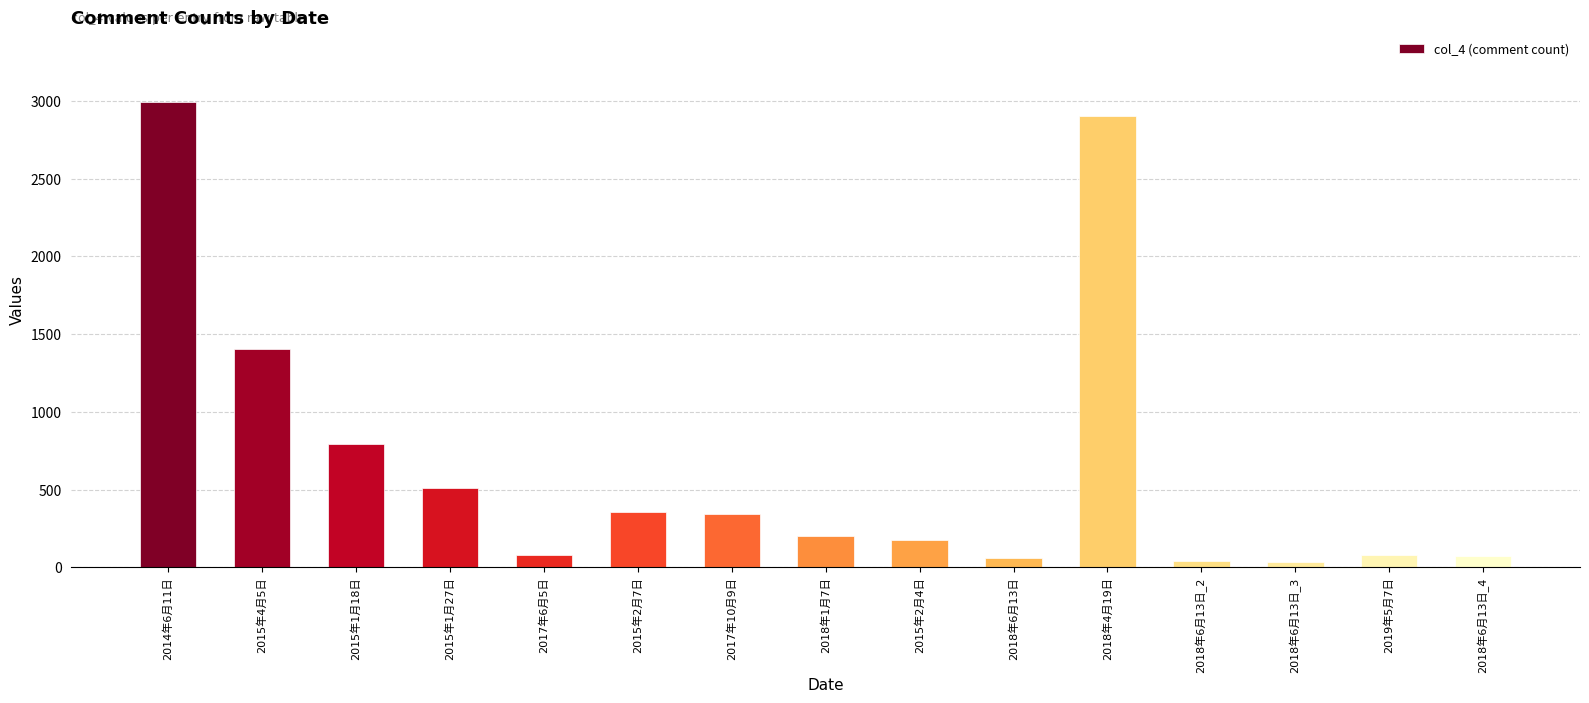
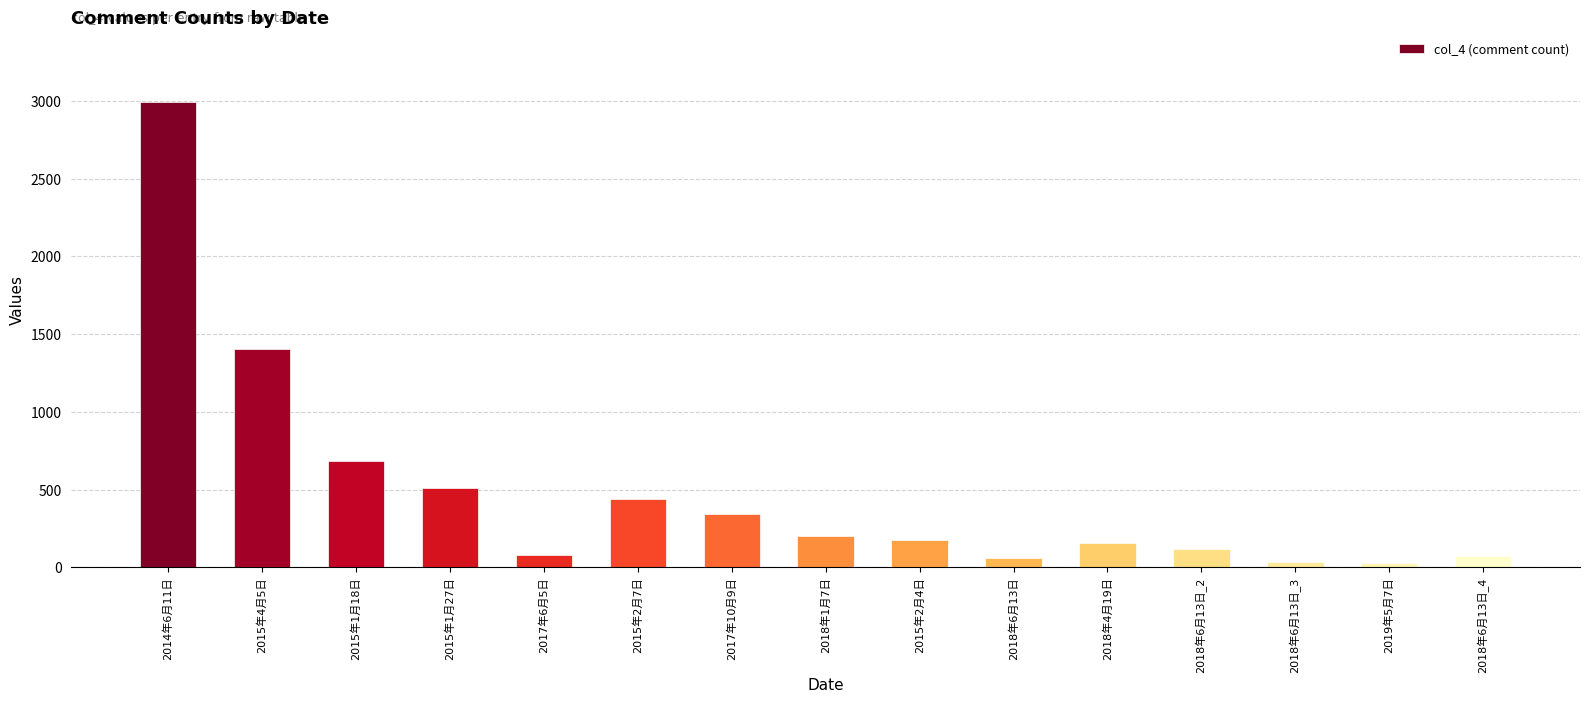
  {
    "2014年6月11日": 3000,
    "2015年4月5日": 1410,
-   "2015年1月18日": 800,
+   "2015年1月18日": 680,
    "2015年1月27日": 510,
    "2017年6月5日": 80,
-   "2015年2月7日": 350,
+   "2015年2月7日": 440,
    "2017年10月9日": 340,
    "2018年1月7日": 200,
    "2015年2月4日": 180,
    "2018年6月13日": 60,
-   "2018年4月19日": 2900,
-   "2018年6月13日_2": 40,
+   "2018年4月19日": 160,
+   "2018年6月13日_2": 120,
    "2018年6月13日_3": 30,
-   "2019年5月7日": 80,
+   "2019年5月7日": 30,
    "2018年6月13日_4": 80
  }
